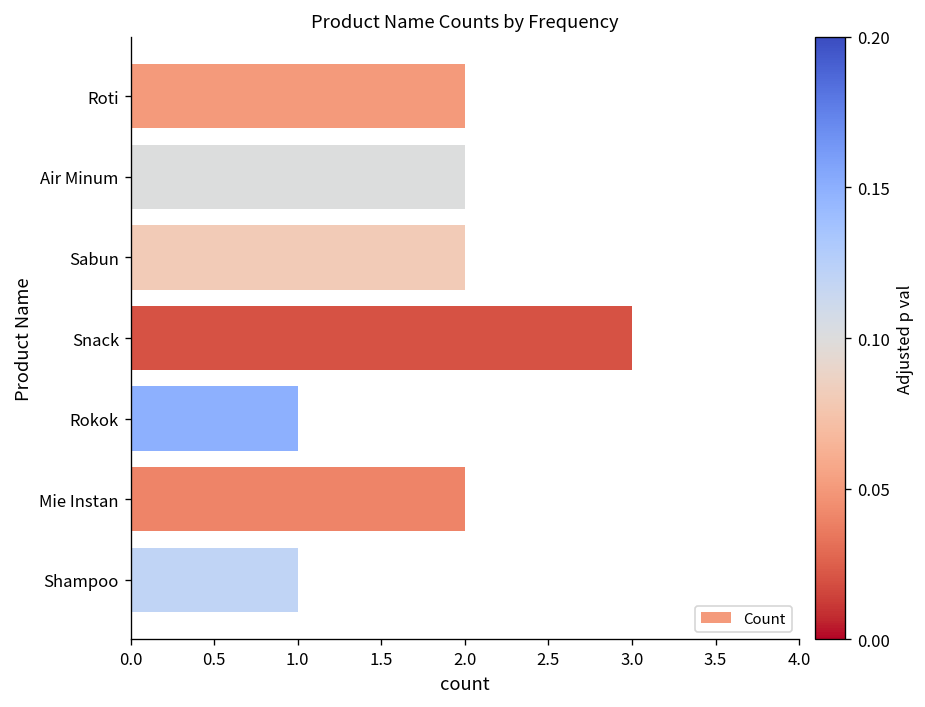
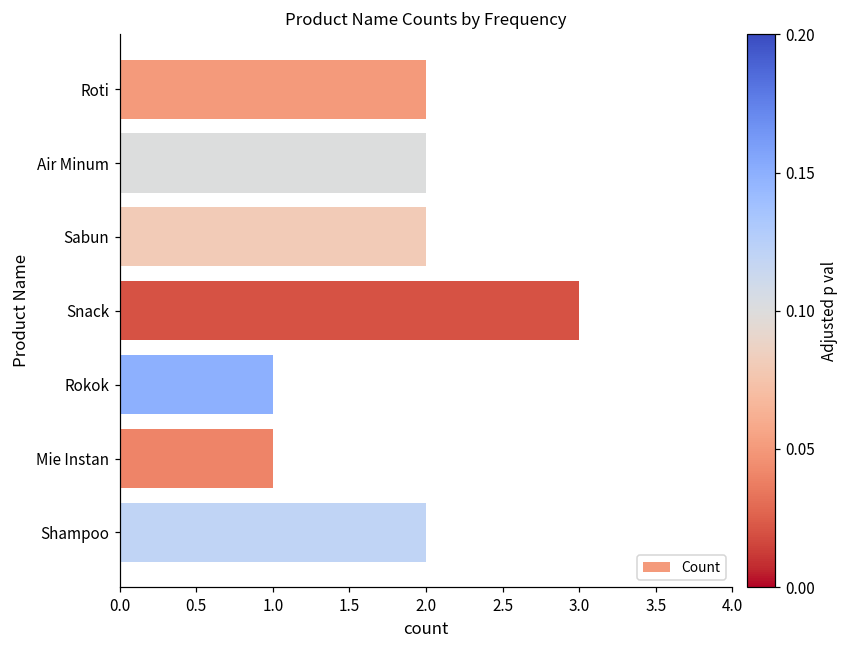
  {
    "Roti": 2,
    "Air Minum": 2,
    "Sabun": 2,
    "Snack": 3,
    "Rokok": 1,
-   "Mie Instan": 2,
-   "Shampoo": 1
+   "Mie Instan": 1,
+   "Shampoo": 2
  }
